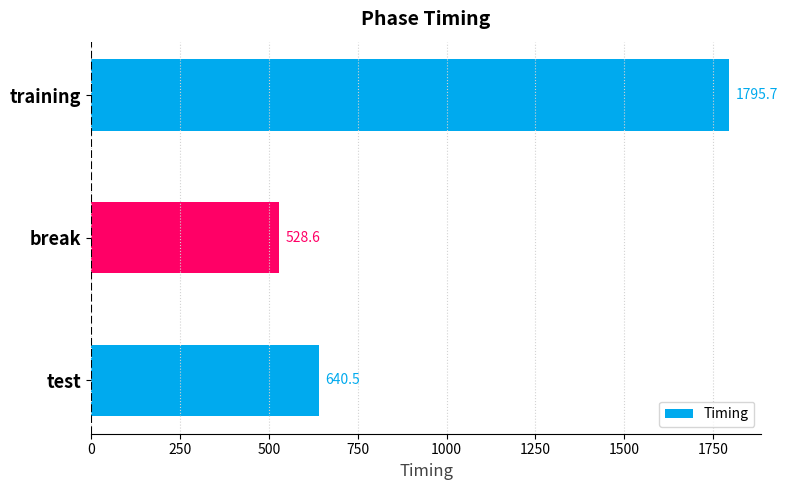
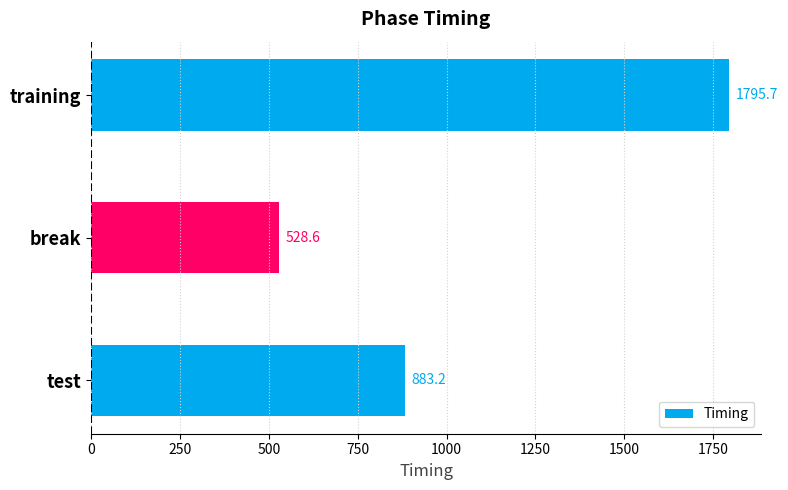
  {
    "training": 1795.7,
    "break": 528.6,
-   "test": 640.5
+   "test": 883.2
  }
